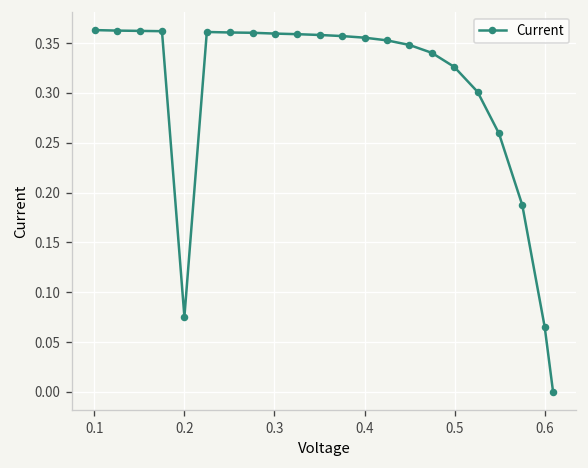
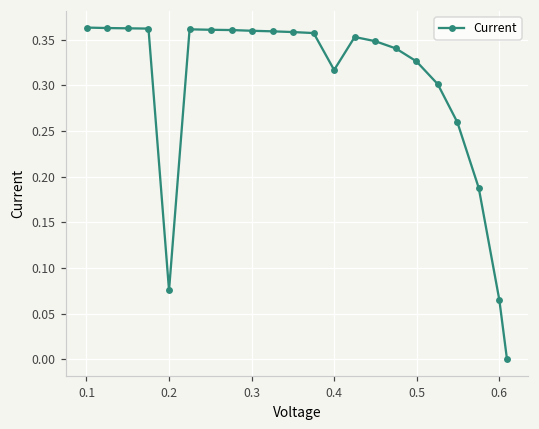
  {
    "0.2": 0.08,
-   "0.4": 0.36,
+   "0.4": 0.32,
    "0.6": 0.07
  }
